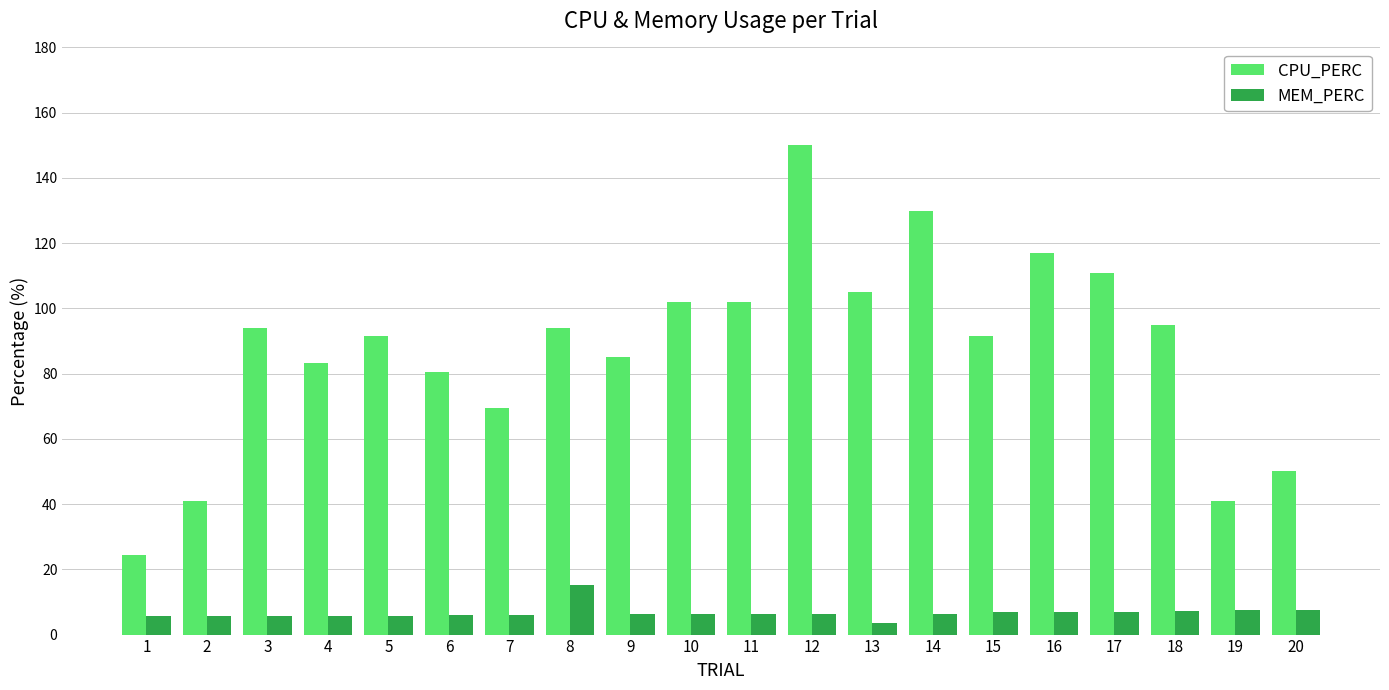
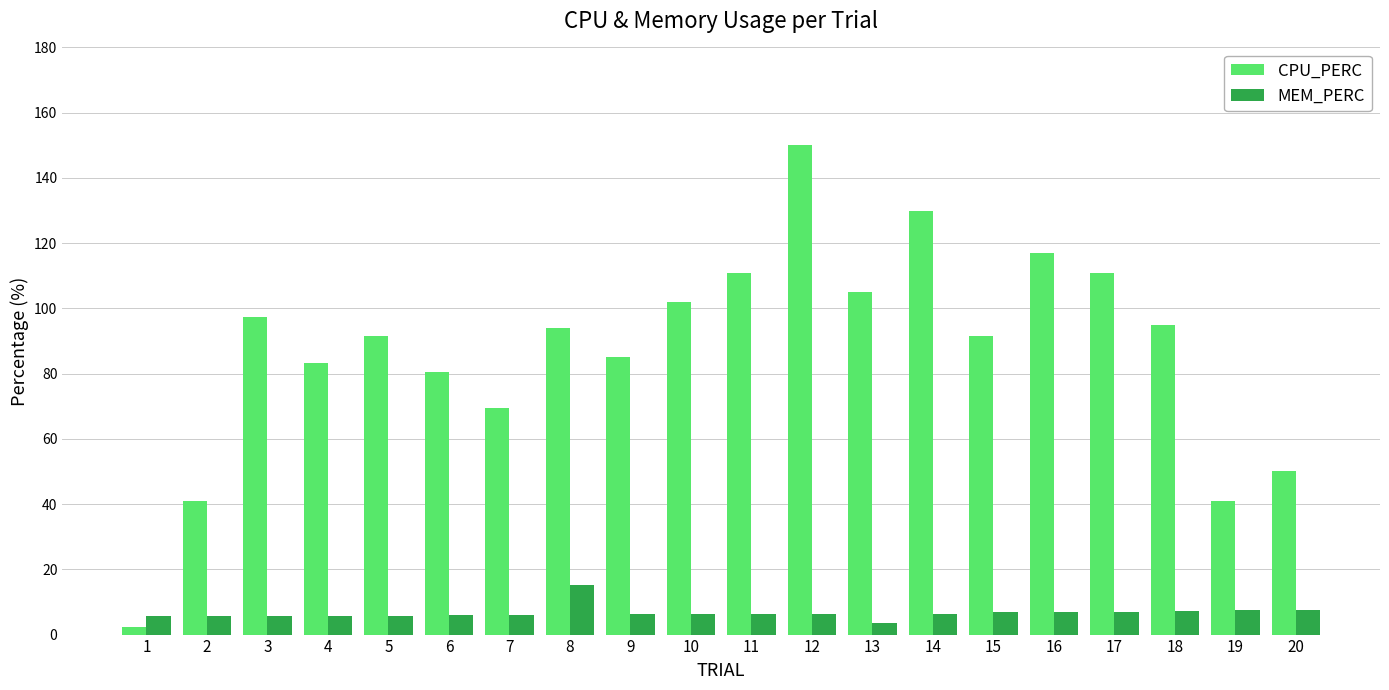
  {
    "CPU_PERC": {
-     "1": 24,
+     "1": 2,
      "2": 41,
-     "3": 94,
+     "3": 97,
      "4": 83,
      "5": 91,
      "6": 81,
      "7": 69,
      "8": 94,
      "9": 85,
      "10": 102,
-     "11": 102,
+     "11": 111,
      "12": 150,
      "13": 105,
      "14": 130,
      "15": 91,
      "16": 117,
      "17": 111,
      "18": 95,
      "19": 41,
      "20": 50
    },
    "MEM_PERC": {
      "1": 6,
      "2": 6,
      "3": 6,
      "4": 6,
      "5": 6,
      "6": 6,
      "7": 6,
      "8": 15,
      "9": 6,
      "10": 6,
      "11": 6,
      "12": 6,
      "13": 4,
      "14": 6,
      "15": 7,
      "16": 7,
      "17": 7,
      "18": 7,
      "19": 7,
      "20": 7
    }
  }
